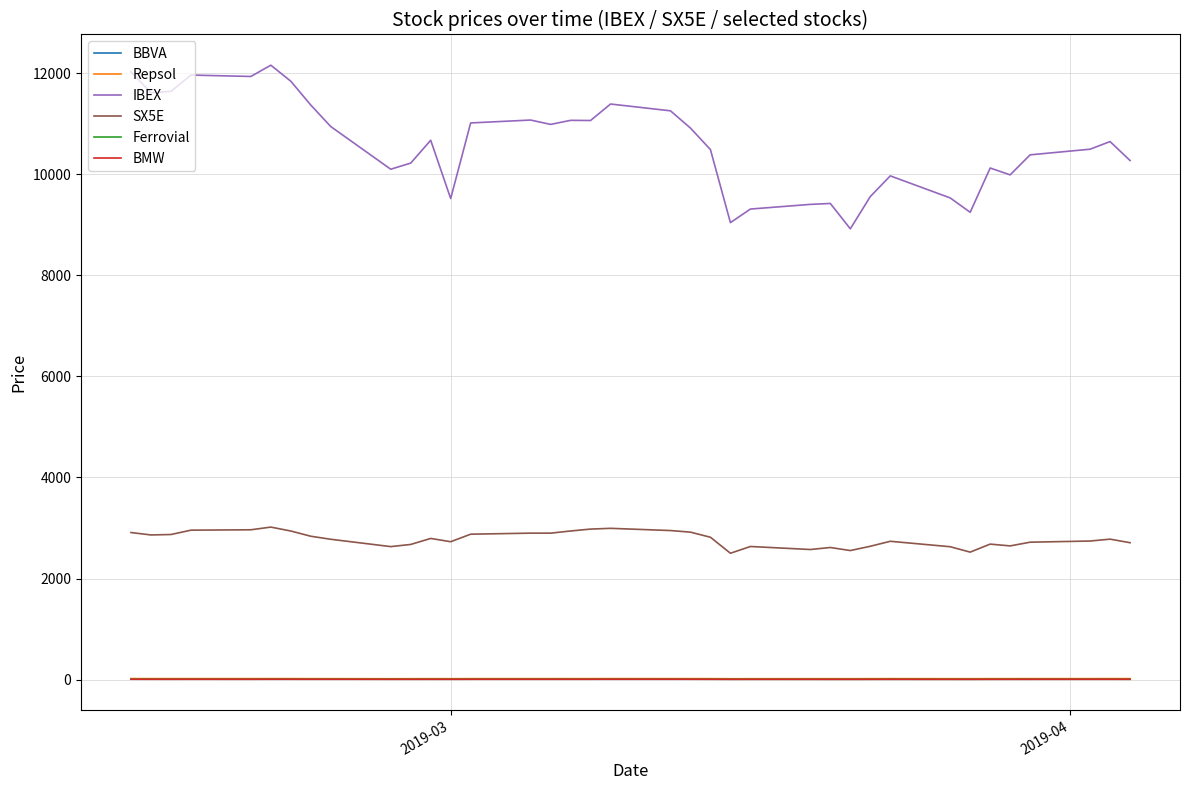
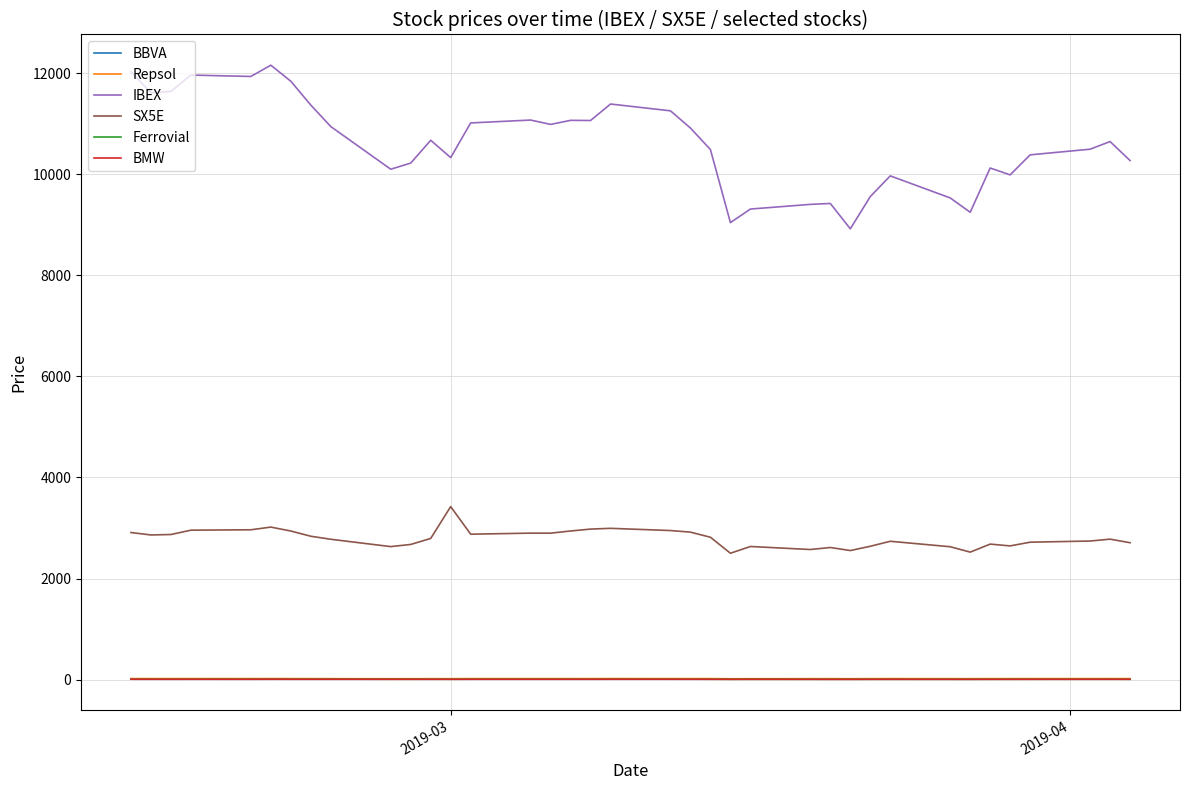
  {
    "BMW": {
      "2019-03": 0
    },
    "IBEX": {
-     "2019-03": 9500
+     "2019-03": 10300
    },
    "SX5E": {
-     "2019-03": 2700
+     "2019-03": 3400
    }
  }
